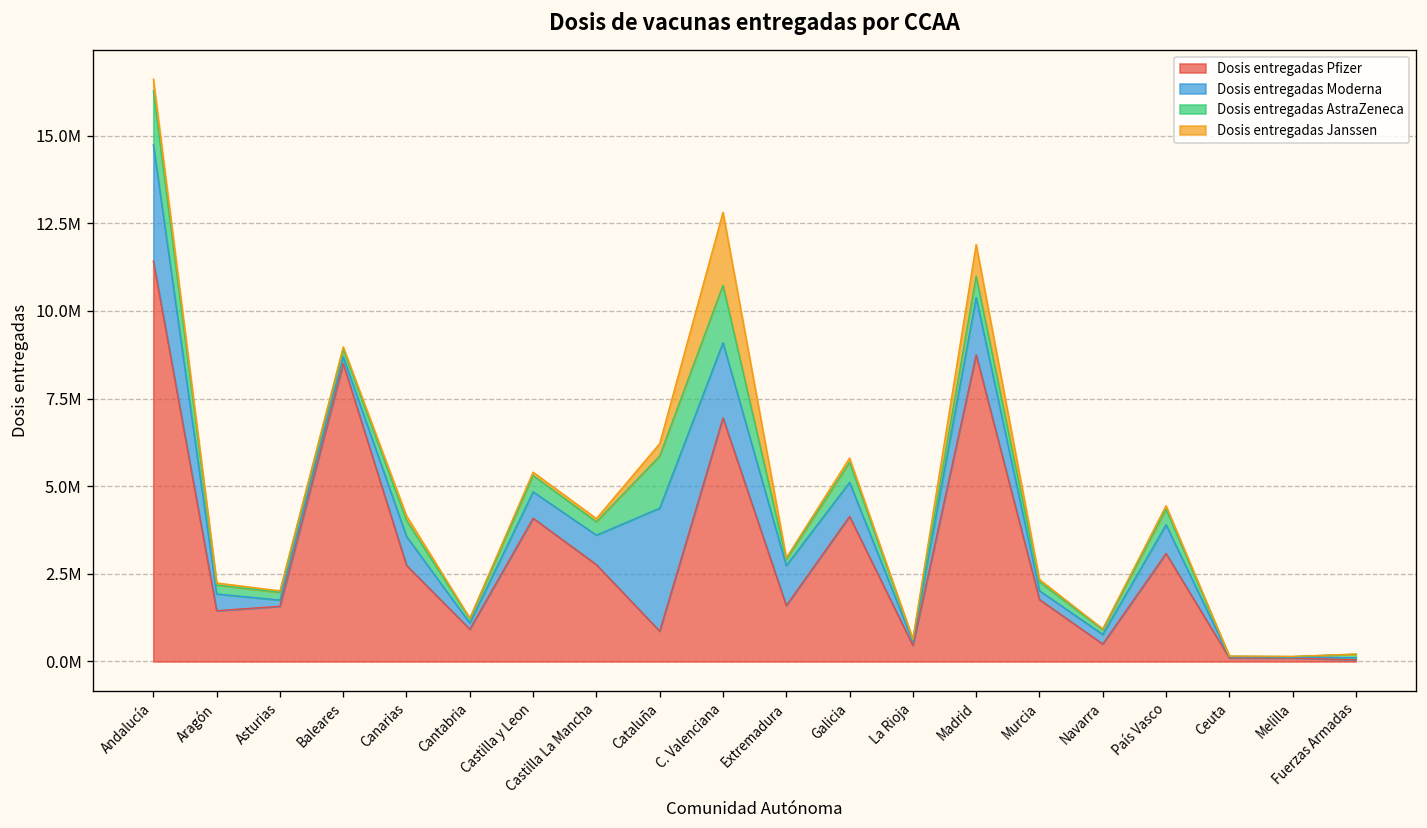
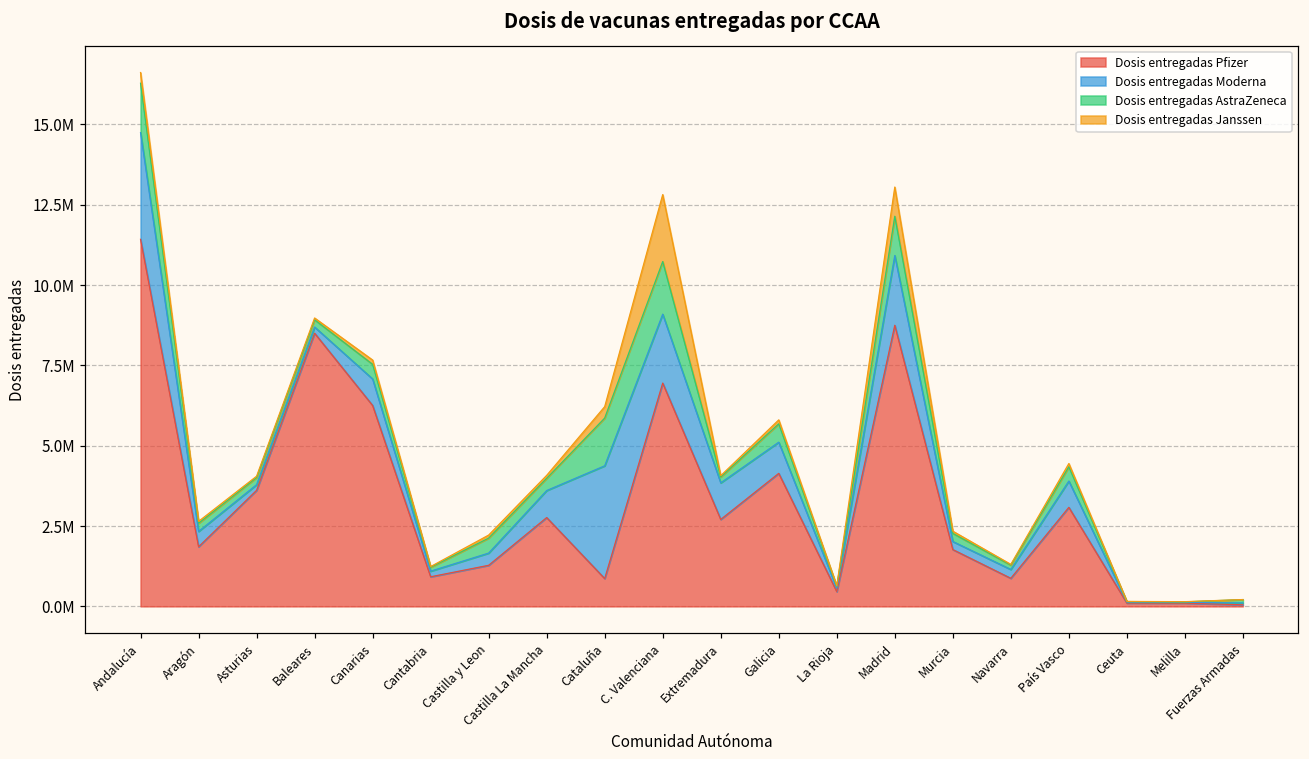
  {
    "Dosis entregadas Pfizer": {
      "Andalucía": 11400000,
-     "Aragón": 1400000,
-     "Asturias": 1600000,
+     "Aragón": 1900000,
+     "Asturias": 3600000,
      "Baleares": 8500000,
-     "Canarias": 2700000,
+     "Canarias": 6300000,
      "Cantabria": 900000,
-     "Castilla y Leon": 4100000,
+     "Castilla y Leon": 1300000,
      "Castilla La Mancha": 2800000,
      "Cataluña": 900000,
      "C. Valenciana": 6900000,
-     "Extremadura": 1600000,
+     "Extremadura": 2700000,
      "Galicia": 4100000,
      "La Rioja": 500000,
      "Madrid": 8700000,
      "Murcia": 1800000,
-     "Navarra": 500000,
+     "Navarra": 900000,
      "País Vasco": 3100000
    },
    "Dosis entregadas Moderna": {
      "Andalucía": 3300000,
      "Aragón": 500000,
      "Asturias": 200000,
      "Baleares": 200000,
      "Canarias": 800000,
      "Cantabria": 200000,
-     "Castilla y Leon": 800000,
+     "Castilla y Leon": 400000,
      "Castilla La Mancha": 800000,
      "Cataluña": 3500000,
      "C. Valenciana": 2100000,
      "Extremadura": 1100000,
      "Galicia": 1000000,
-     "Madrid": 1600000,
+     "Madrid": 2200000,
      "Murcia": 300000,
      "Navarra": 300000,
      "País Vasco": 800000
    },
    "Dosis entregadas AstraZeneca": {
      "Andalucía": 1500000,
      "Canarias": 500000,
      "Castilla y Leon": 500000,
      "Castilla La Mancha": 400000,
      "Cataluña": 1500000,
      "C. Valenciana": 1600000,
      "Galicia": 600000,
-     "Madrid": 600000,
+     "Madrid": 1200000,
      "País Vasco": 400000
    },
    "Dosis entregadas Janssen": {
      "Andalucía": 300000,
      "Canarias": 100000,
      "Castilla y Leon": 100000,
      "Castilla La Mancha": 100000,
      "Cataluña": 400000,
      "C. Valenciana": 2100000,
      "Galicia": 100000,
      "Madrid": 900000,
      "País Vasco": 100000
    }
  }
